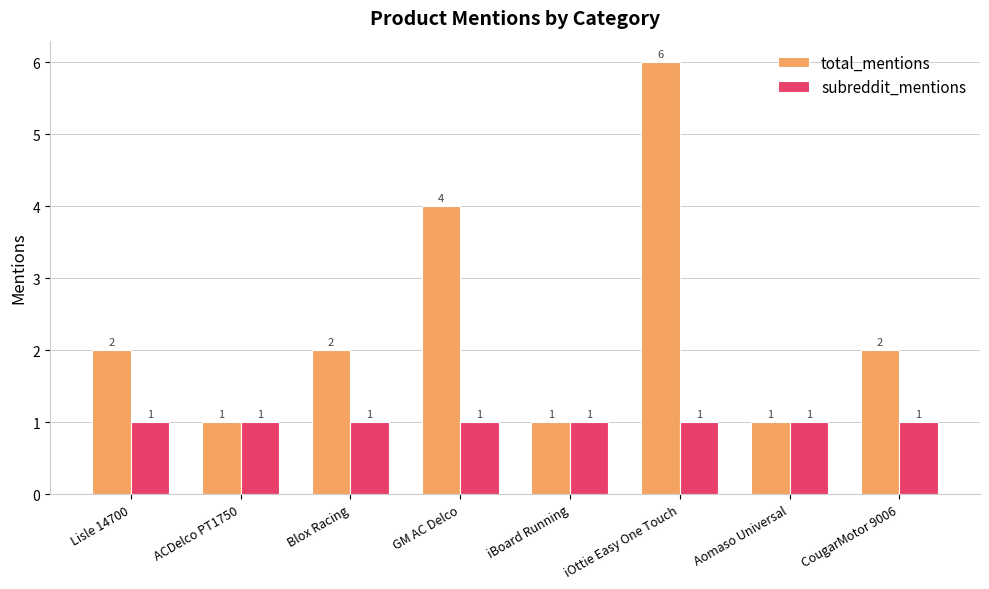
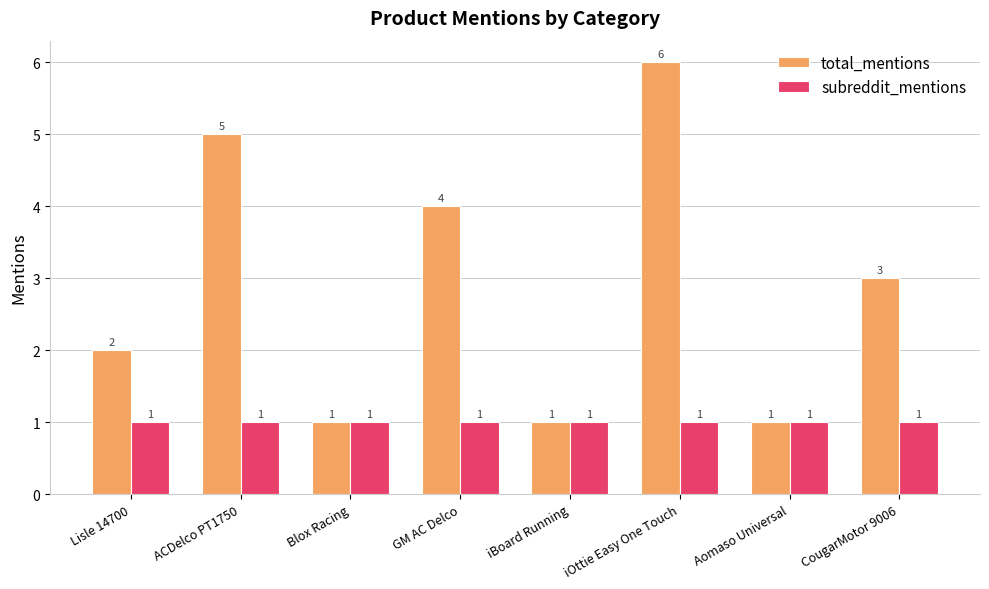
  {
    "total_mentions": {
      "Lisle 14700": 2,
-     "ACDelco PT1750": 1,
-     "Blox Racing": 2,
+     "ACDelco PT1750": 5,
+     "Blox Racing": 1,
      "GM AC Delco": 4,
      "iBoard Running": 1,
      "iOttie Easy One Touch": 6,
      "Aomaso Universal": 1,
-     "CougarMotor 9006": 2
+     "CougarMotor 9006": 3
    },
    "subreddit_mentions": {
      "Lisle 14700": 1,
      "ACDelco PT1750": 1,
      "Blox Racing": 1,
      "GM AC Delco": 1,
      "iBoard Running": 1,
      "iOttie Easy One Touch": 1,
      "Aomaso Universal": 1,
      "CougarMotor 9006": 1
    }
  }
